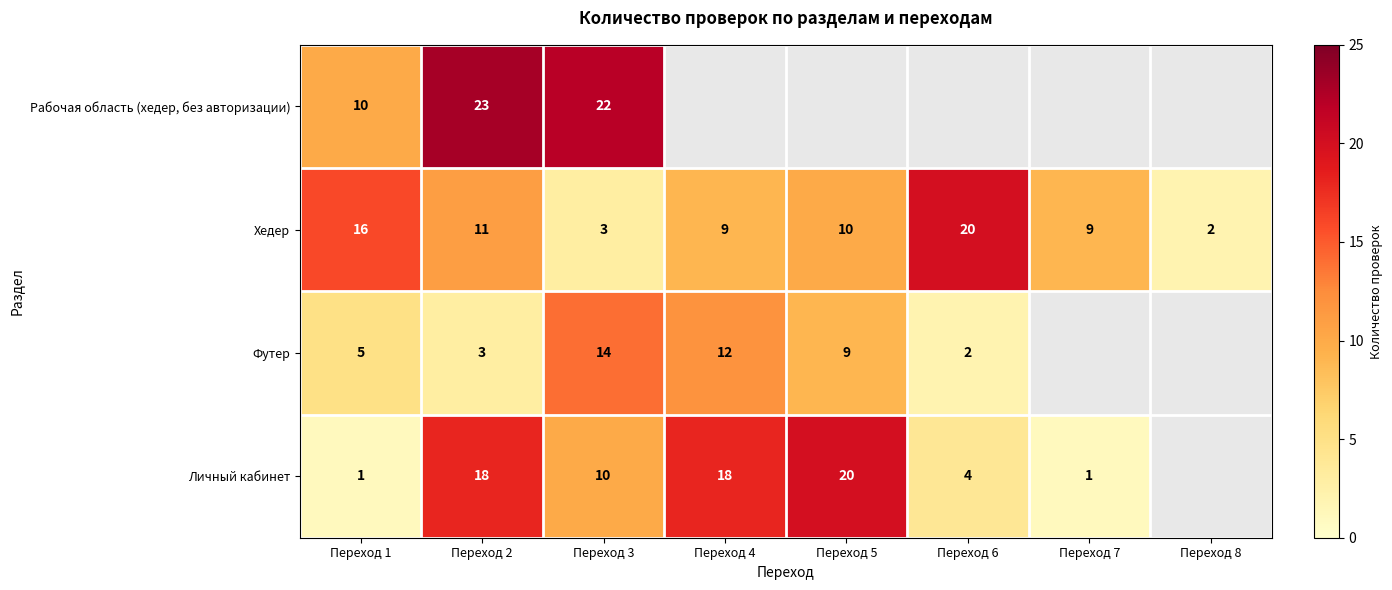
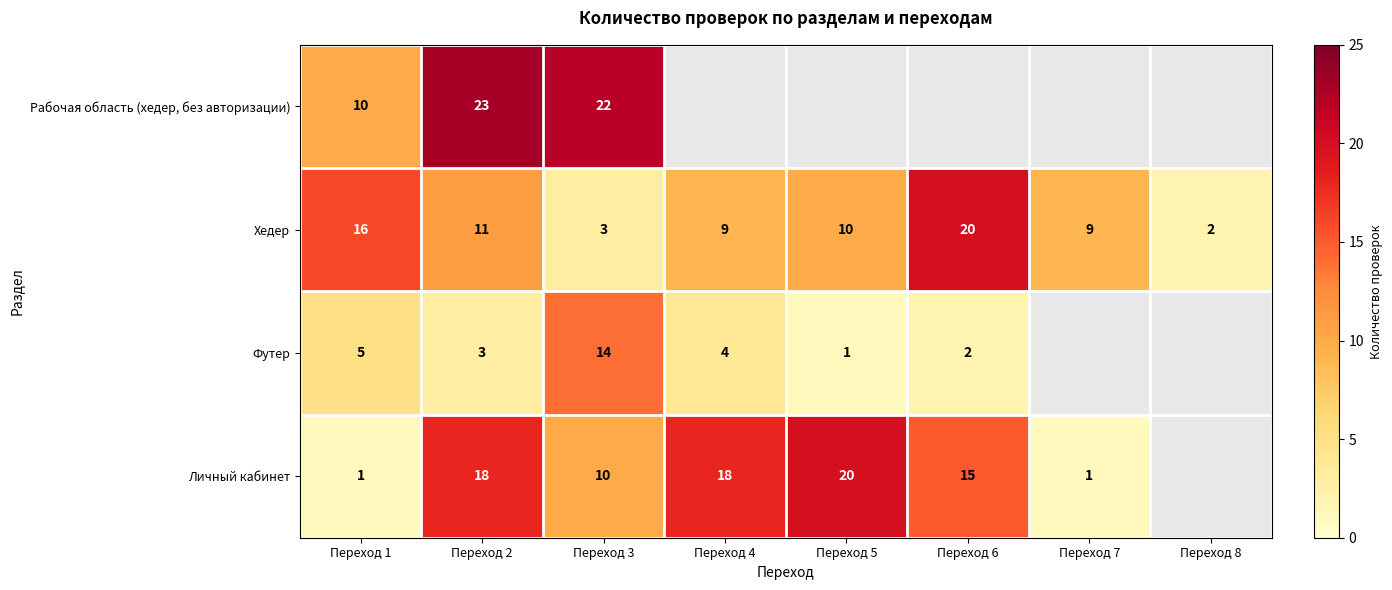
  {
    "Рабочая область (хедер, без авторизации)": {
      "Переход 1": 10,
      "Переход 2": 23,
      "Переход 3": 22
    },
    "Хедер": {
      "Переход 1": 16,
      "Переход 2": 11,
      "Переход 3": 3,
      "Переход 4": 9,
      "Переход 5": 10,
      "Переход 6": 20,
      "Переход 7": 9,
      "Переход 8": 2
    },
    "Футер": {
      "Переход 1": 5,
      "Переход 2": 3,
      "Переход 3": 14,
-     "Переход 4": 12,
-     "Переход 5": 9,
+     "Переход 4": 4,
+     "Переход 5": 1,
      "Переход 6": 2
    },
    "Личный кабинет": {
      "Переход 1": 1,
      "Переход 2": 18,
      "Переход 3": 10,
      "Переход 4": 18,
      "Переход 5": 20,
-     "Переход 6": 4,
+     "Переход 6": 15,
      "Переход 7": 1
    }
  }
